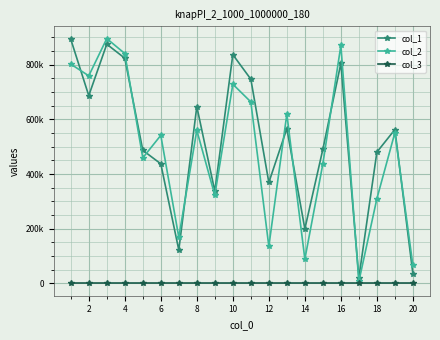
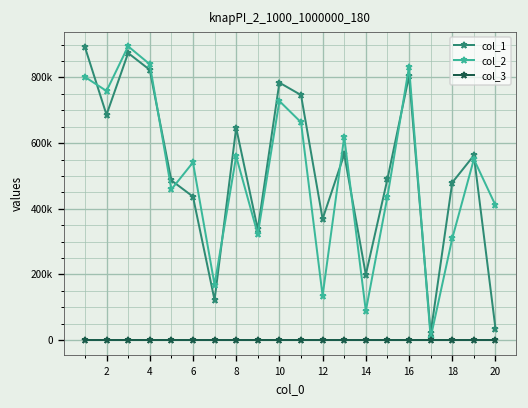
  {
    "col_1": {
      "2": 690000,
      "4": 820000,
      "6": 440000,
      "8": 650000,
-     "10": 840000,
+     "10": 780000,
      "12": 370000,
      "14": 200000,
      "16": 800000,
      "18": 480000,
      "20": 40000
    },
    "col_2": {
      "2": 760000,
      "4": 840000,
      "6": 540000,
      "8": 560000,
      "10": 730000,
      "12": 140000,
      "14": 90000,
-     "16": 870000,
+     "16": 830000,
      "18": 310000,
-     "20": 70000
+     "20": 410000
    },
    "col_3": {
      "2": 0,
      "4": 0,
      "6": 0,
      "8": 0,
      "10": 0,
      "12": 0,
      "14": 0,
      "16": 0,
      "18": 0,
      "20": 0
    }
  }
